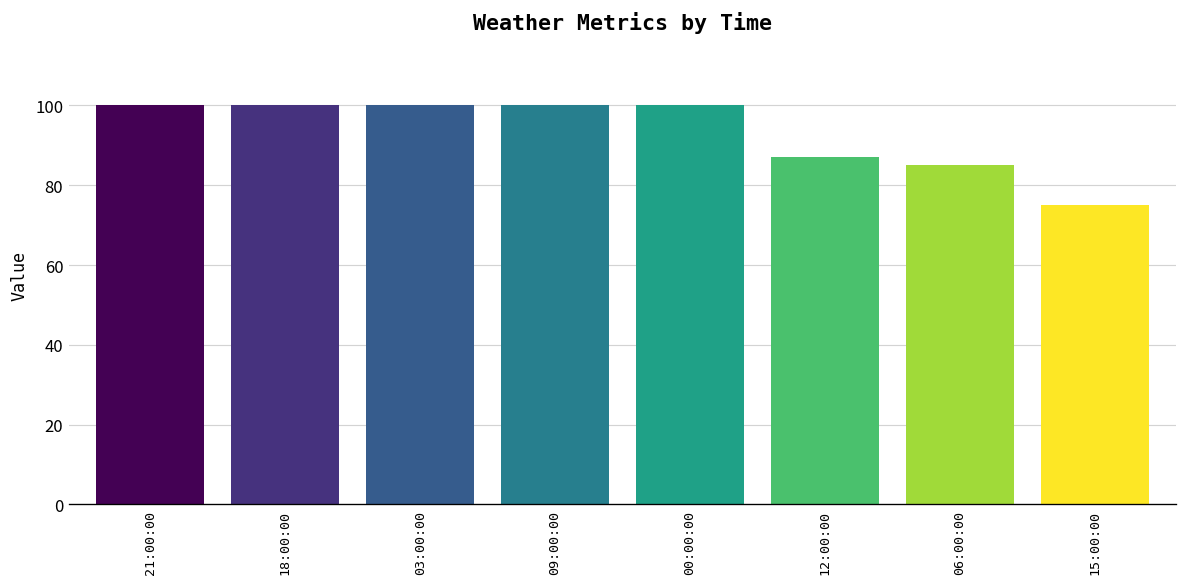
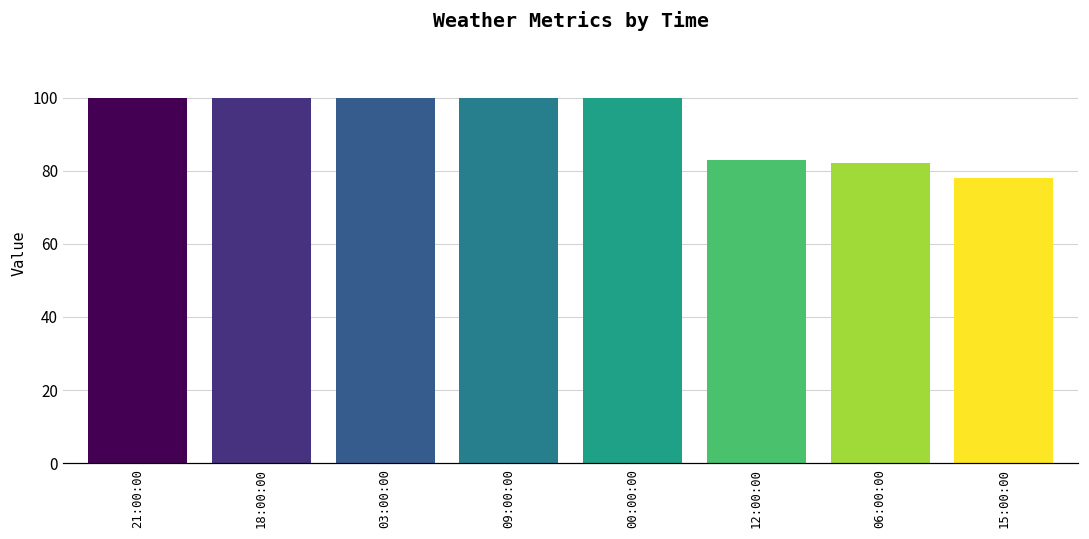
  {
    "21:00:00": 100,
    "18:00:00": 100,
    "03:00:00": 100,
    "09:00:00": 100,
    "00:00:00": 100,
-   "12:00:00": 87,
-   "06:00:00": 85,
-   "15:00:00": 75
+   "12:00:00": 83,
+   "06:00:00": 82,
+   "15:00:00": 78
  }
